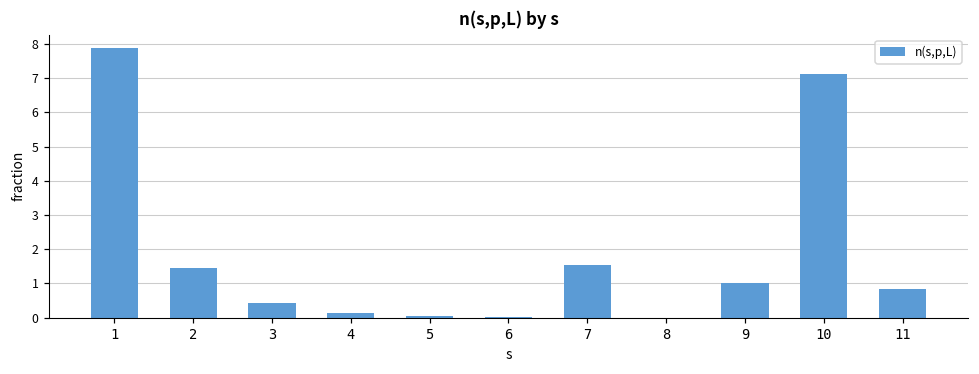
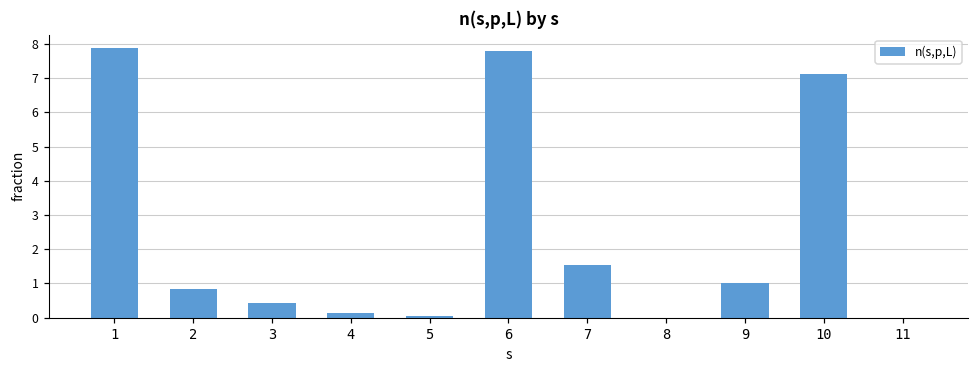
  {
    "1": 7.9,
-   "2": 1.5,
+   "2": 0.8,
    "3": 0.4,
    "4": 0.1,
-   "6": 0.0,
+   "6": 7.8,
    "7": 1.5,
    "9": 1.0,
    "10": 7.1,
-   "11": 0.8
+   "11": 0.0
  }
